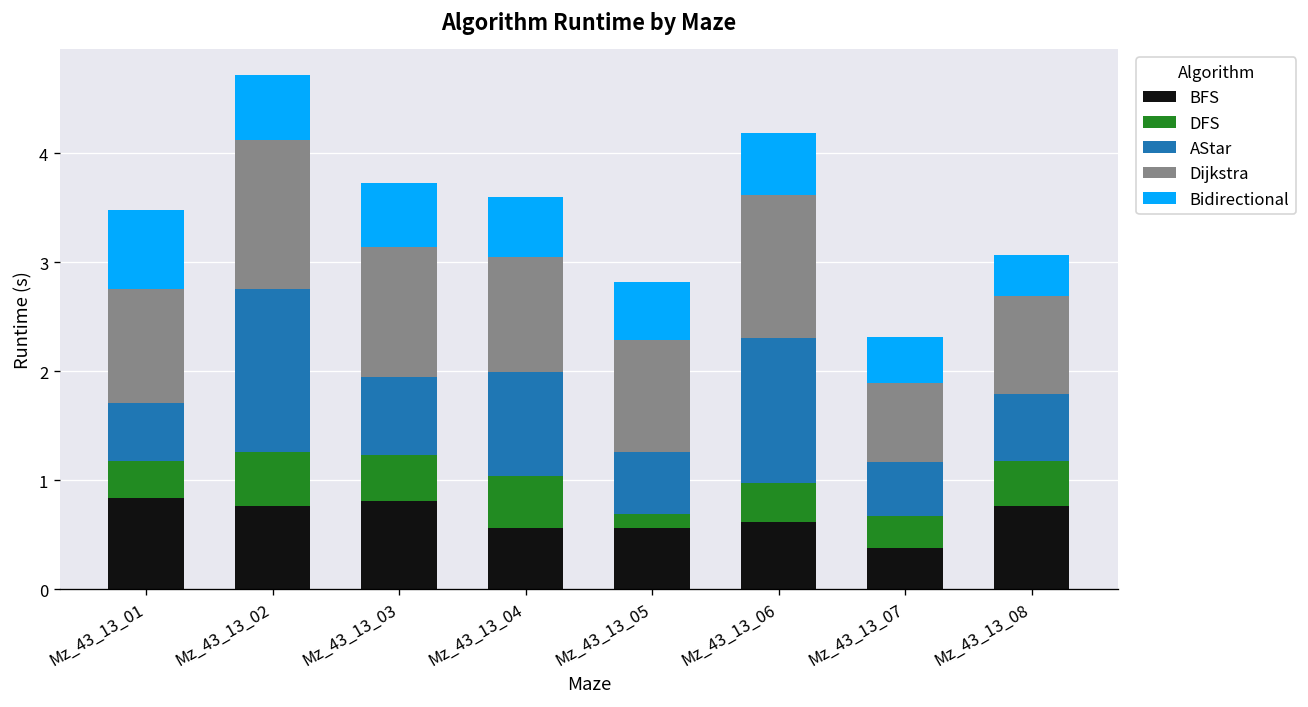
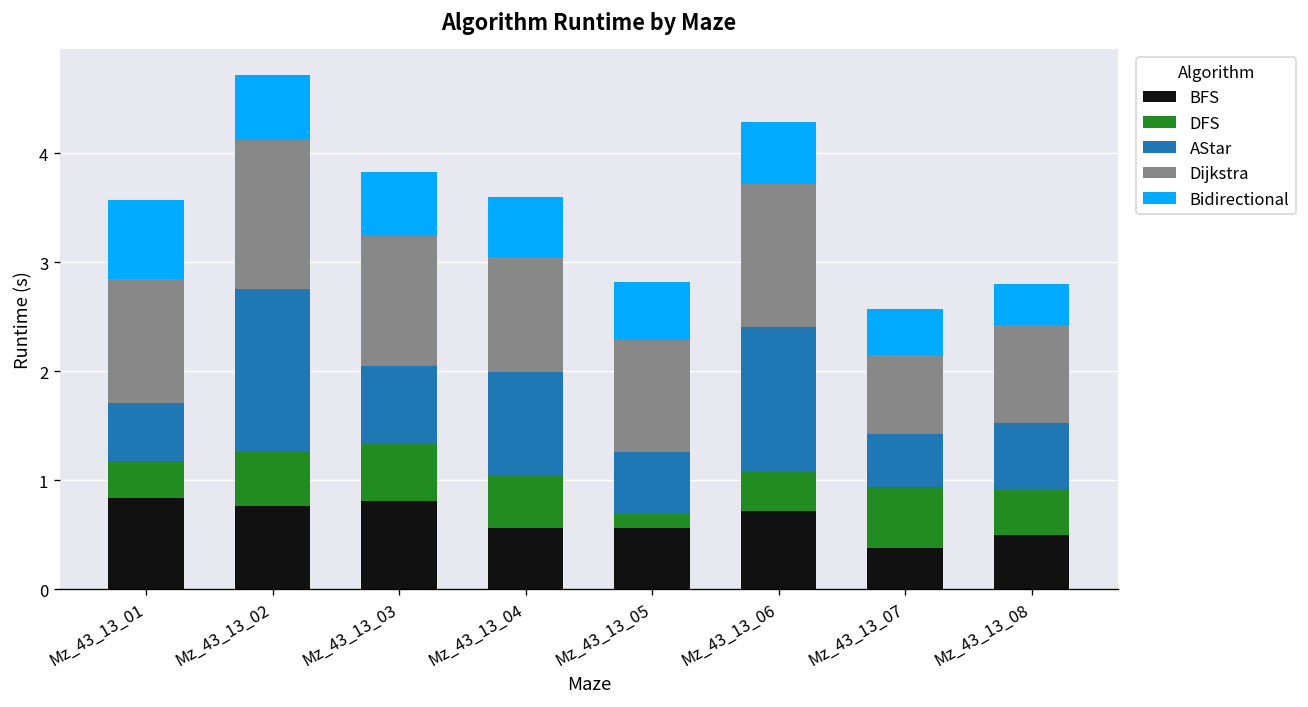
  {
    "BFS": {
      "Mz_43_13_01": 0.8,
      "Mz_43_13_02": 0.8,
      "Mz_43_13_03": 0.8,
      "Mz_43_13_04": 0.6,
      "Mz_43_13_05": 0.6,
-     "Mz_43_13_06": 0.6,
+     "Mz_43_13_06": 0.7,
      "Mz_43_13_07": 0.4,
-     "Mz_43_13_08": 0.8
+     "Mz_43_13_08": 0.5
    },
    "DFS": {
      "Mz_43_13_01": 0.3,
      "Mz_43_13_02": 0.5,
-     "Mz_43_13_03": 0.4,
+     "Mz_43_13_03": 0.5,
      "Mz_43_13_04": 0.5,
      "Mz_43_13_05": 0.1,
      "Mz_43_13_06": 0.4,
-     "Mz_43_13_07": 0.3,
+     "Mz_43_13_07": 0.6,
      "Mz_43_13_08": 0.4
    },
    "AStar": {
      "Mz_43_13_01": 0.5,
      "Mz_43_13_02": 1.5,
      "Mz_43_13_03": 0.7,
      "Mz_43_13_04": 0.9,
      "Mz_43_13_05": 0.6,
      "Mz_43_13_06": 1.3,
      "Mz_43_13_07": 0.5,
      "Mz_43_13_08": 0.6
    },
    "Dijkstra": {
-     "Mz_43_13_01": 1.0,
+     "Mz_43_13_01": 1.1,
      "Mz_43_13_02": 1.4,
      "Mz_43_13_03": 1.2,
      "Mz_43_13_04": 1.1,
      "Mz_43_13_05": 1.0,
      "Mz_43_13_06": 1.3,
      "Mz_43_13_07": 0.7,
      "Mz_43_13_08": 0.9
    },
    "Bidirectional": {
      "Mz_43_13_01": 0.7,
      "Mz_43_13_02": 0.6,
      "Mz_43_13_03": 0.6,
      "Mz_43_13_04": 0.6,
      "Mz_43_13_05": 0.5,
      "Mz_43_13_06": 0.6,
      "Mz_43_13_07": 0.4,
      "Mz_43_13_08": 0.4
    }
  }
